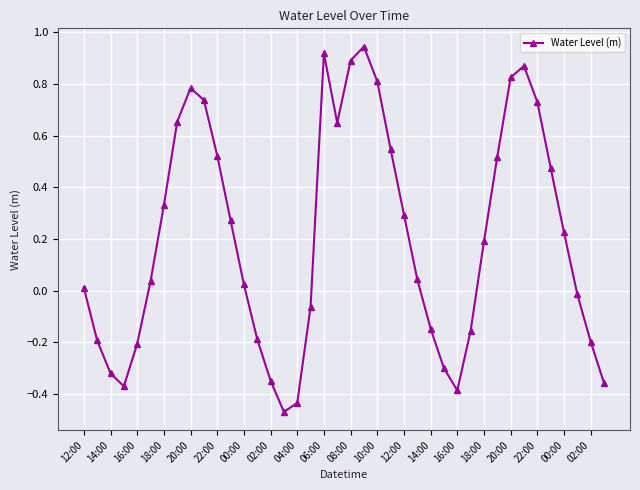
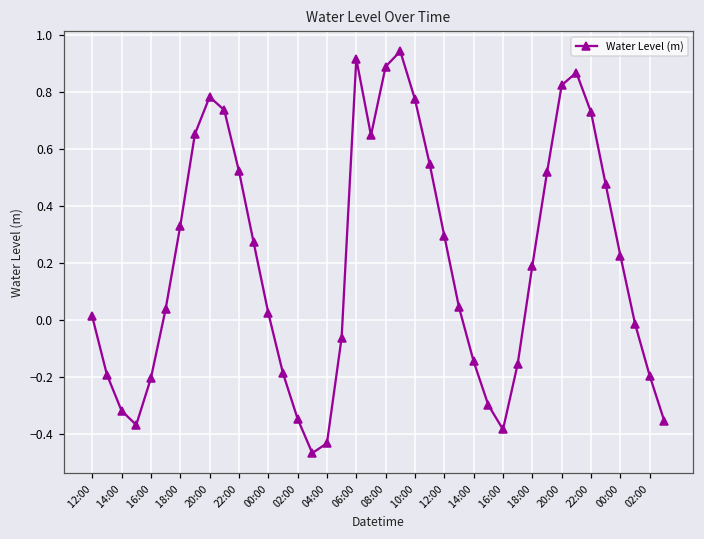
  {
    "04:00": -0.43,
    "06:00": 0.92,
    "08:00": 0.89,
-   "10:00": 0.81
+   "10:00": 0.77
  }
